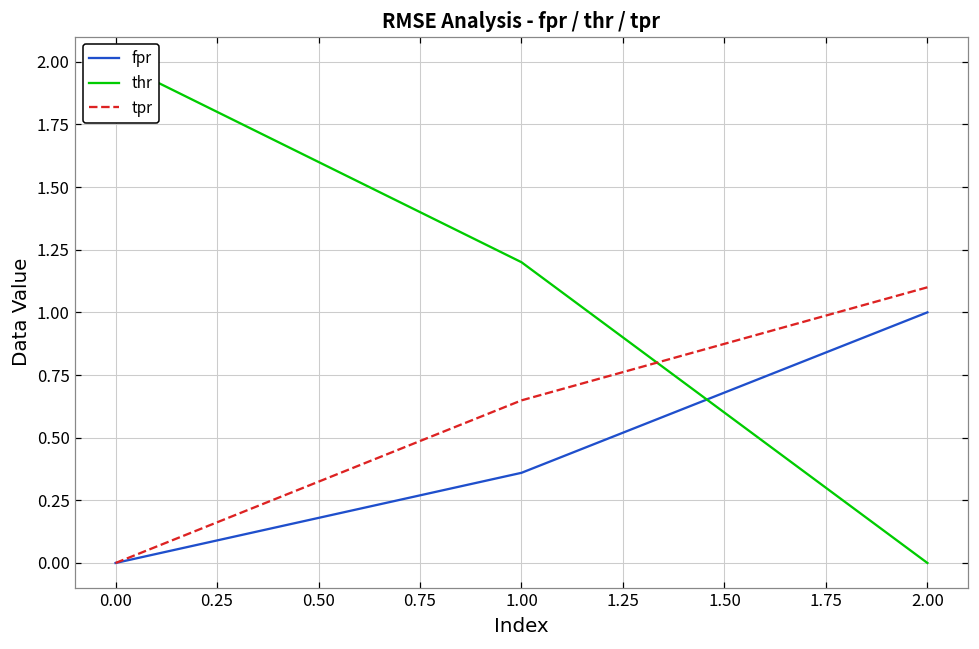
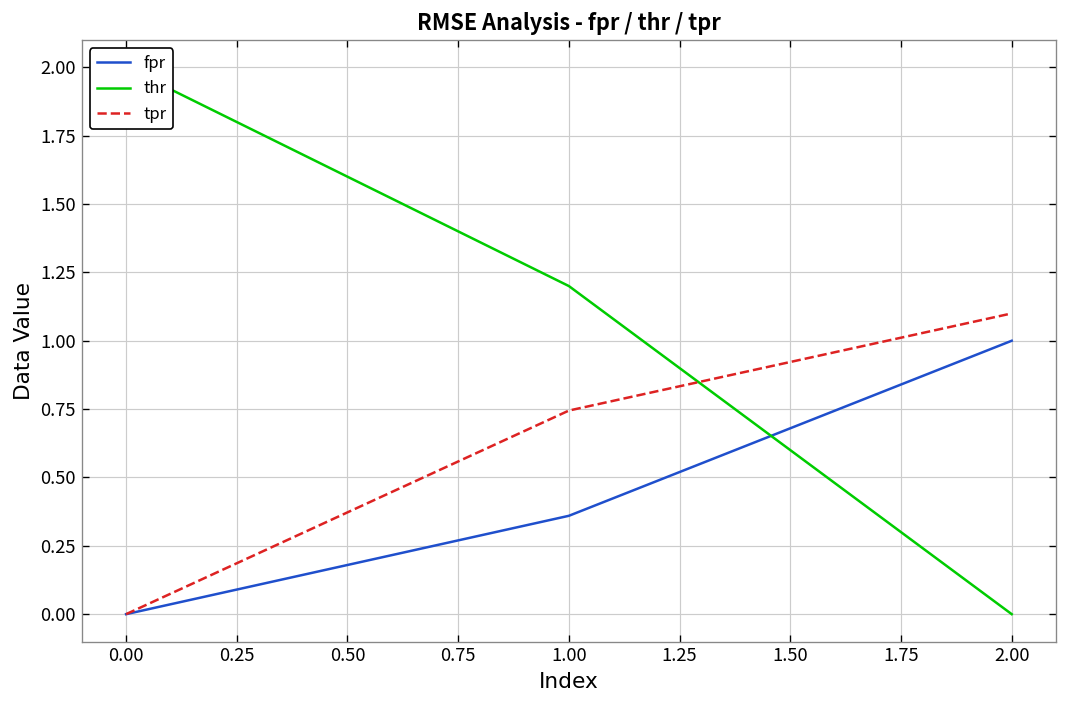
  {
    "fpr": {
      "1.00": 0.36,
      "2.00": 1.00
    },
    "thr": {
      "1.00": 1.20,
      "2.00": 0.00
    },
    "tpr": {
-     "1.00": 0.65,
+     "1.00": 0.74,
      "2.00": 1.10
    }
  }
